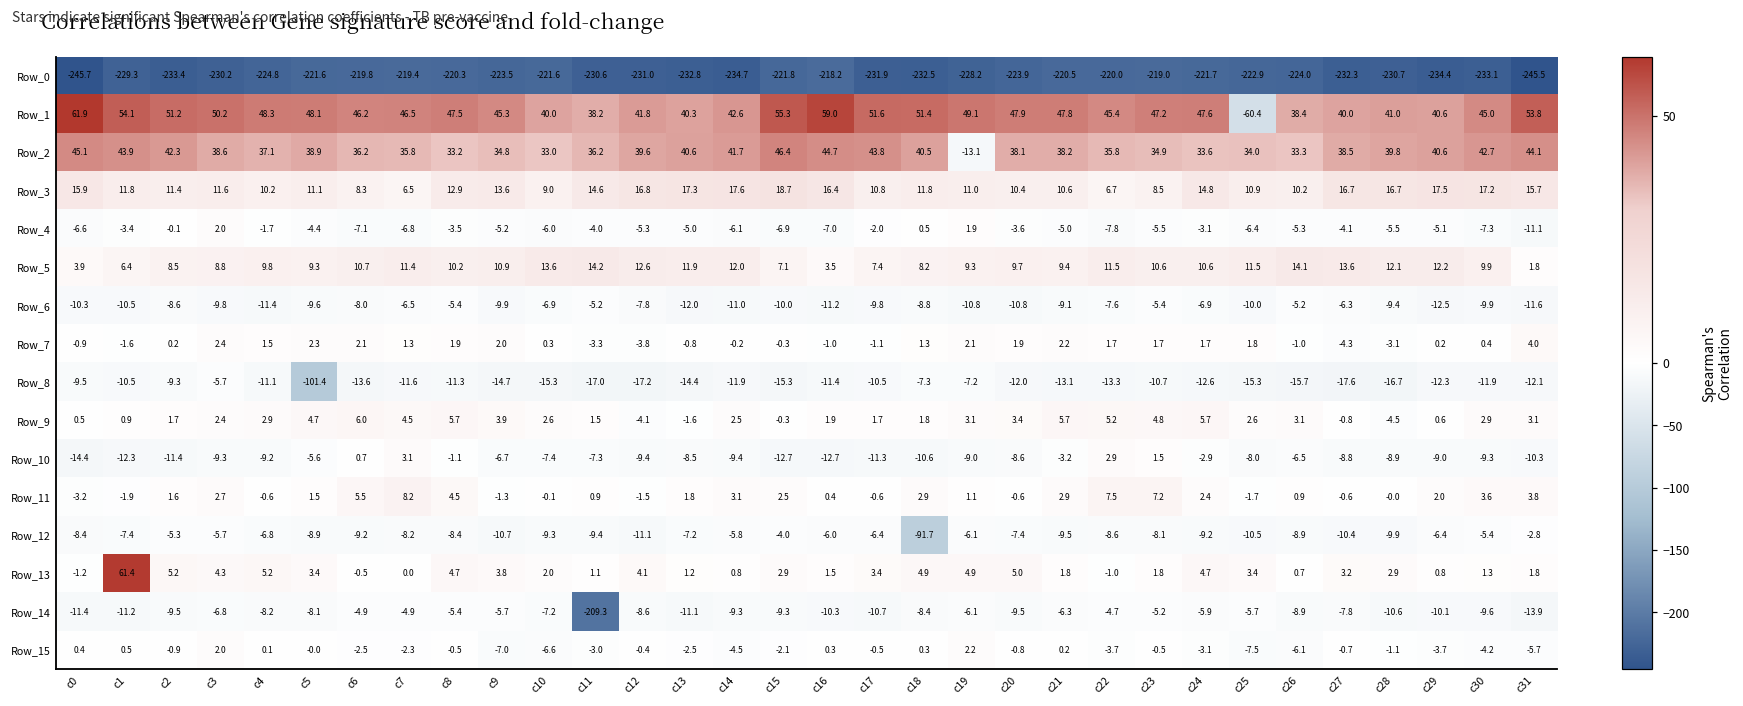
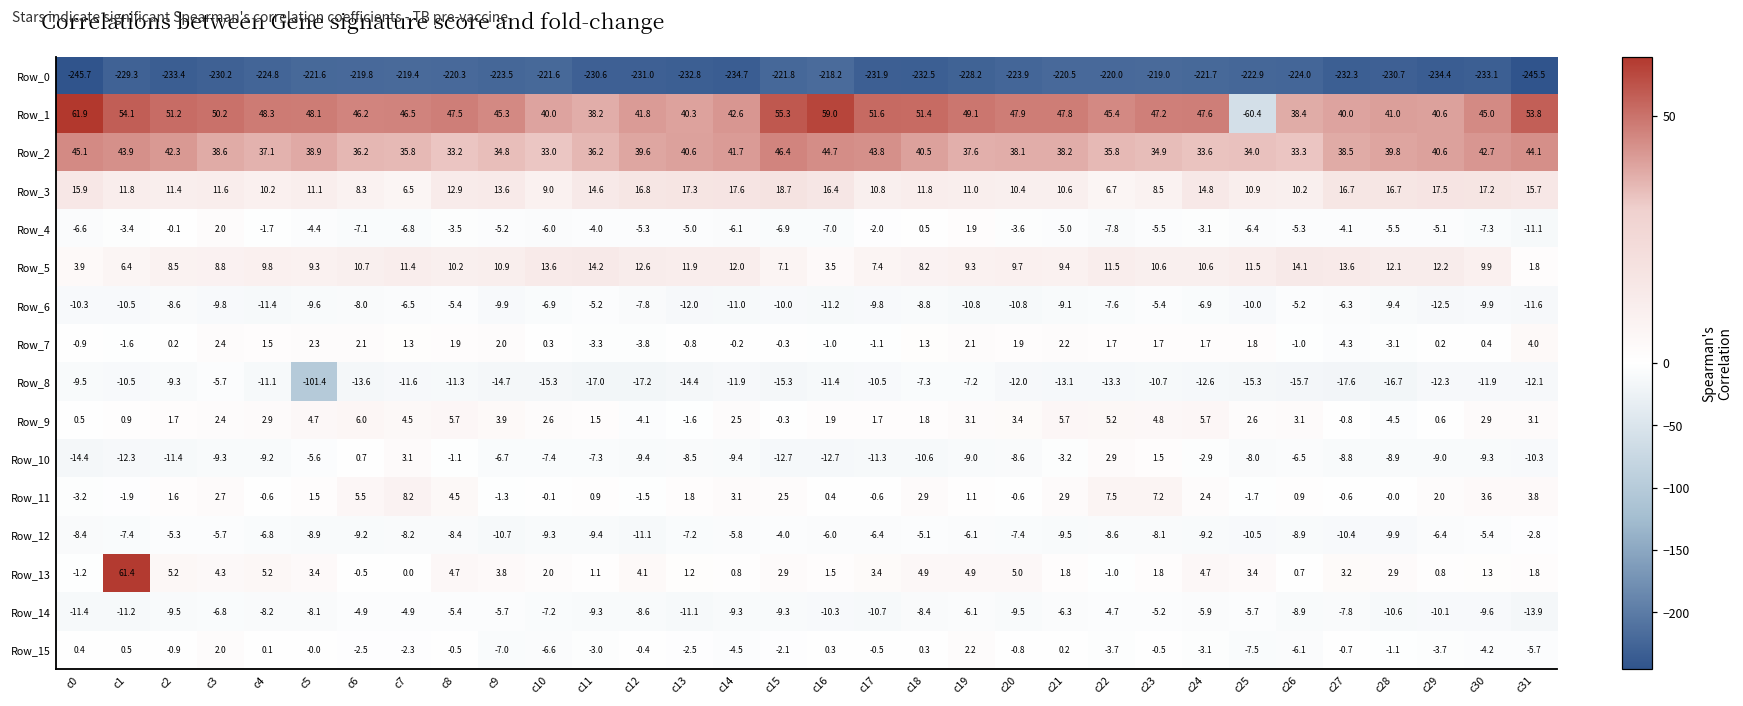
  {
    "Row_2": {
      "c0": 45.1,
      "c1": 43.9,
      "c2": 42.3,
      "c3": 38.6,
      "c4": 37.1,
      "c5": 38.9,
      "c6": 36.2,
      "c7": 35.8,
      "c8": 33.2,
      "c9": 34.8,
      "c10": 33.0,
      "c11": 36.2,
      "c12": 39.6,
      "c13": 40.6,
      "c14": 41.7,
      "c15": 46.4,
      "c16": 44.7,
      "c17": 43.8,
      "c18": 40.5,
-     "c19": -13.1,
+     "c19": 37.6,
      "c20": 38.1,
      "c21": 38.2,
      "c22": 35.8,
      "c23": 34.9,
      "c24": 33.6,
      "c25": 34.0,
      "c26": 33.3,
      "c27": 38.5,
      "c28": 39.8,
      "c29": 40.6,
      "c30": 42.7,
      "c31": 44.1
    },
    "Row_12": {
      "c0": -8.4,
      "c1": -7.4,
      "c2": -5.3,
      "c3": -5.7,
      "c4": -6.8,
      "c5": -8.9,
      "c6": -9.2,
      "c7": -8.2,
      "c8": -8.4,
      "c9": -10.7,
      "c10": -9.3,
      "c11": -9.4,
      "c12": -11.1,
      "c13": -7.2,
      "c14": -5.8,
      "c15": -4.0,
      "c16": -6.0,
      "c17": -6.4,
-     "c18": -91.7,
+     "c18": -5.1,
      "c19": -6.1,
      "c20": -7.4,
      "c21": -9.5,
      "c22": -8.6,
      "c23": -8.1,
      "c24": -9.2,
      "c25": -10.5,
      "c26": -8.9,
      "c27": -10.4,
      "c28": -9.9,
      "c29": -6.4,
      "c30": -5.4,
      "c31": -2.8
    },
    "Row_14": {
      "c0": -11.4,
      "c1": -11.2,
      "c2": -9.5,
      "c3": -6.8,
      "c4": -8.2,
      "c5": -8.1,
      "c6": -4.9,
      "c7": -4.9,
      "c8": -5.4,
      "c9": -5.7,
      "c10": -7.2,
-     "c11": -209.3,
+     "c11": -9.3,
      "c12": -8.6,
      "c13": -11.1,
      "c14": -9.3,
      "c15": -9.3,
      "c16": -10.3,
      "c17": -10.7,
      "c18": -8.4,
      "c19": -6.1,
      "c20": -9.5,
      "c21": -6.3,
      "c22": -4.7,
      "c23": -5.2,
      "c24": -5.9,
      "c25": -5.7,
      "c26": -8.9,
      "c27": -7.8,
      "c28": -10.6,
      "c29": -10.1,
      "c30": -9.6,
      "c31": -13.9
    }
  }
